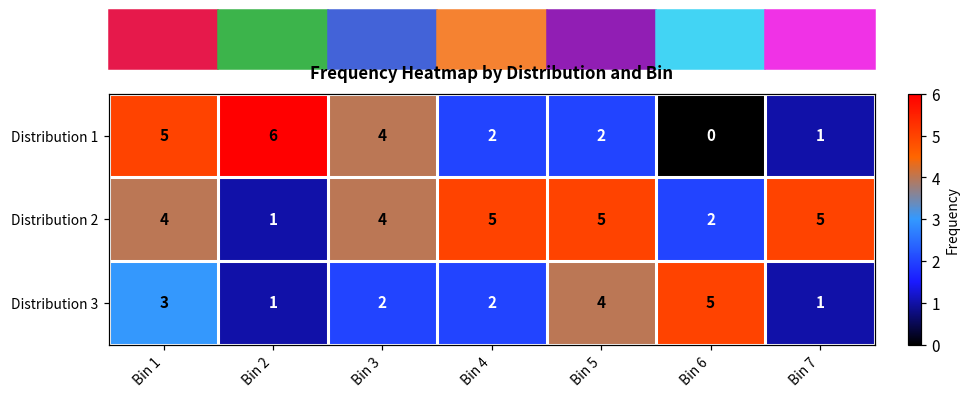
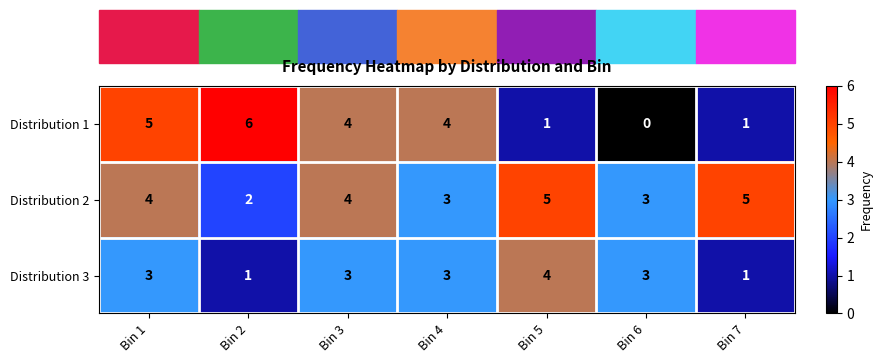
  {
    "Distribution 1": {
      "Bin 1": 5,
      "Bin 2": 6,
      "Bin 3": 4,
-     "Bin 4": 2,
-     "Bin 5": 2,
+     "Bin 4": 4,
+     "Bin 5": 1,
      "Bin 6": 0,
      "Bin 7": 1
    },
    "Distribution 2": {
      "Bin 1": 4,
-     "Bin 2": 1,
+     "Bin 2": 2,
      "Bin 3": 4,
-     "Bin 4": 5,
+     "Bin 4": 3,
      "Bin 5": 5,
-     "Bin 6": 2,
+     "Bin 6": 3,
      "Bin 7": 5
    },
    "Distribution 3": {
      "Bin 1": 3,
      "Bin 2": 1,
-     "Bin 3": 2,
-     "Bin 4": 2,
+     "Bin 3": 3,
+     "Bin 4": 3,
      "Bin 5": 4,
-     "Bin 6": 5,
+     "Bin 6": 3,
      "Bin 7": 1
    }
  }
